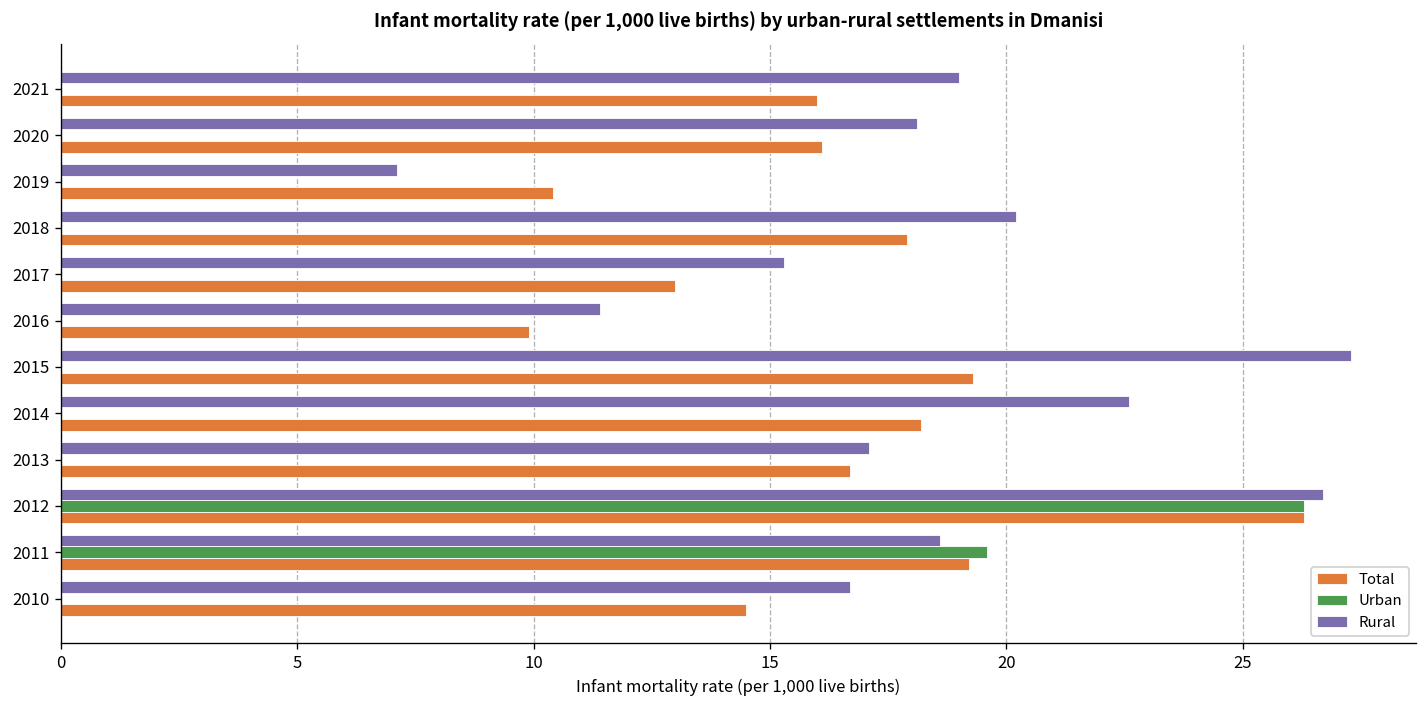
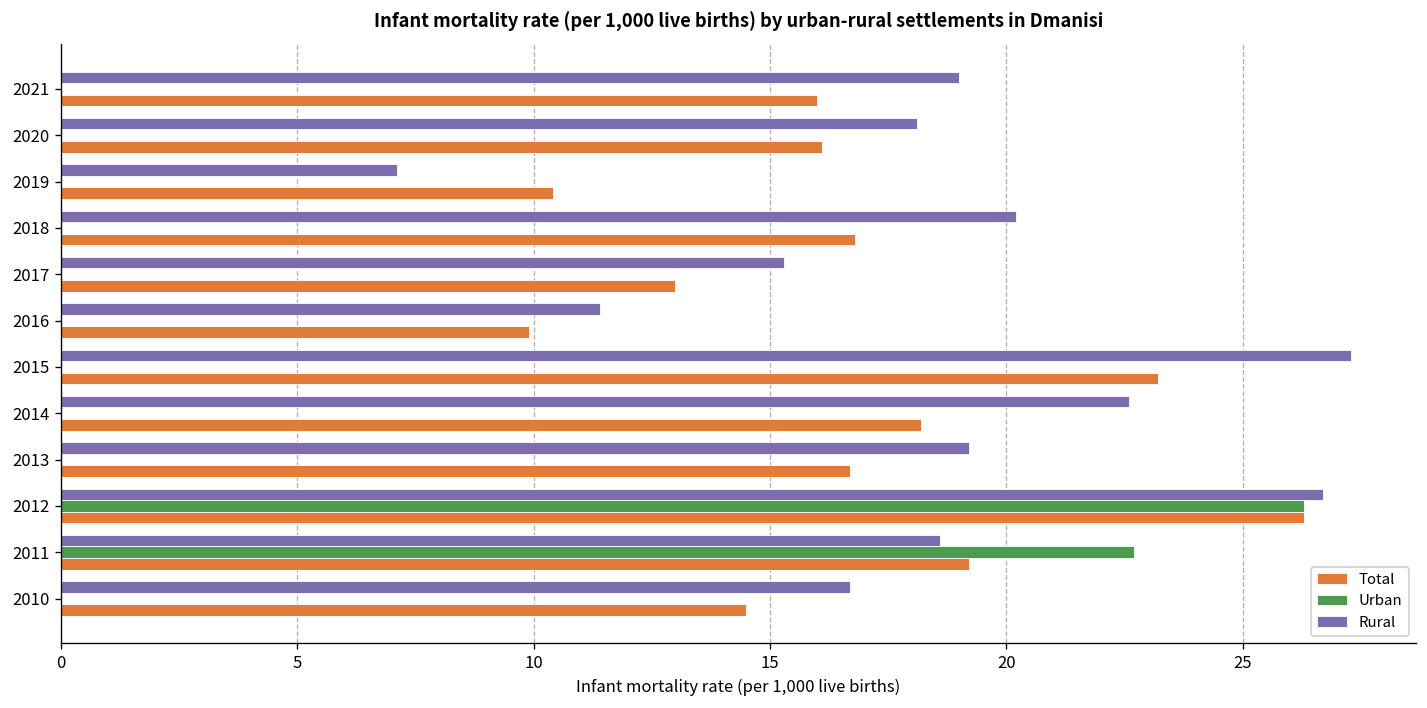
  {
    "Total": {
      "2021": 16.0,
      "2020": 16.1,
      "2019": 10.4,
-     "2018": 17.9,
+     "2018": 16.8,
      "2017": 13.0,
      "2016": 9.9,
-     "2015": 19.3,
+     "2015": 23.2,
      "2014": 18.2,
      "2013": 16.7,
      "2012": 26.3,
      "2011": 19.2,
      "2010": 14.5
    },
    "Urban": {
      "2021": 0.0,
      "2020": 0.0,
      "2019": 0.0,
      "2018": 0.0,
      "2017": 0.0,
      "2016": 0.0,
      "2015": 0.0,
      "2014": 0.0,
      "2013": 0.0,
      "2012": 26.3,
-     "2011": 19.6,
+     "2011": 22.7,
      "2010": 0.0
    },
    "Rural": {
      "2021": 19.0,
      "2020": 18.1,
      "2019": 7.1,
      "2018": 20.2,
      "2017": 15.3,
      "2016": 11.4,
      "2015": 27.3,
      "2014": 22.6,
-     "2013": 17.1,
+     "2013": 19.2,
      "2012": 26.7,
      "2011": 18.6,
      "2010": 16.7
    }
  }
